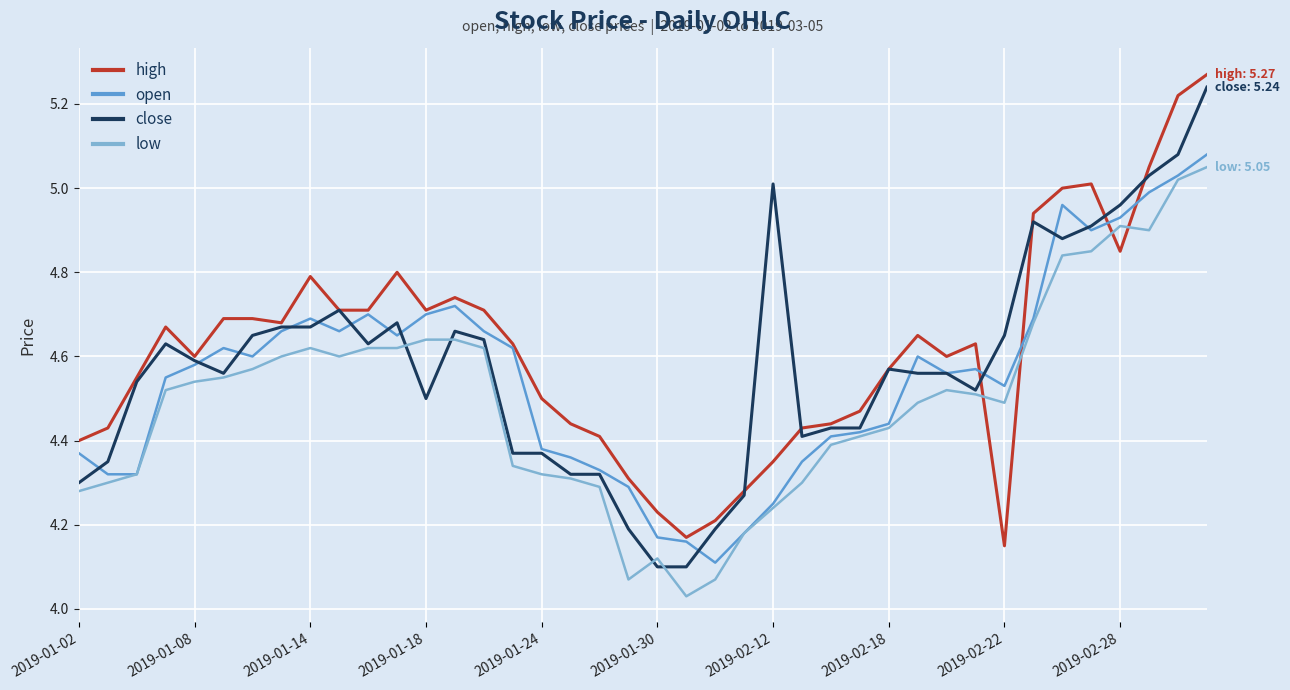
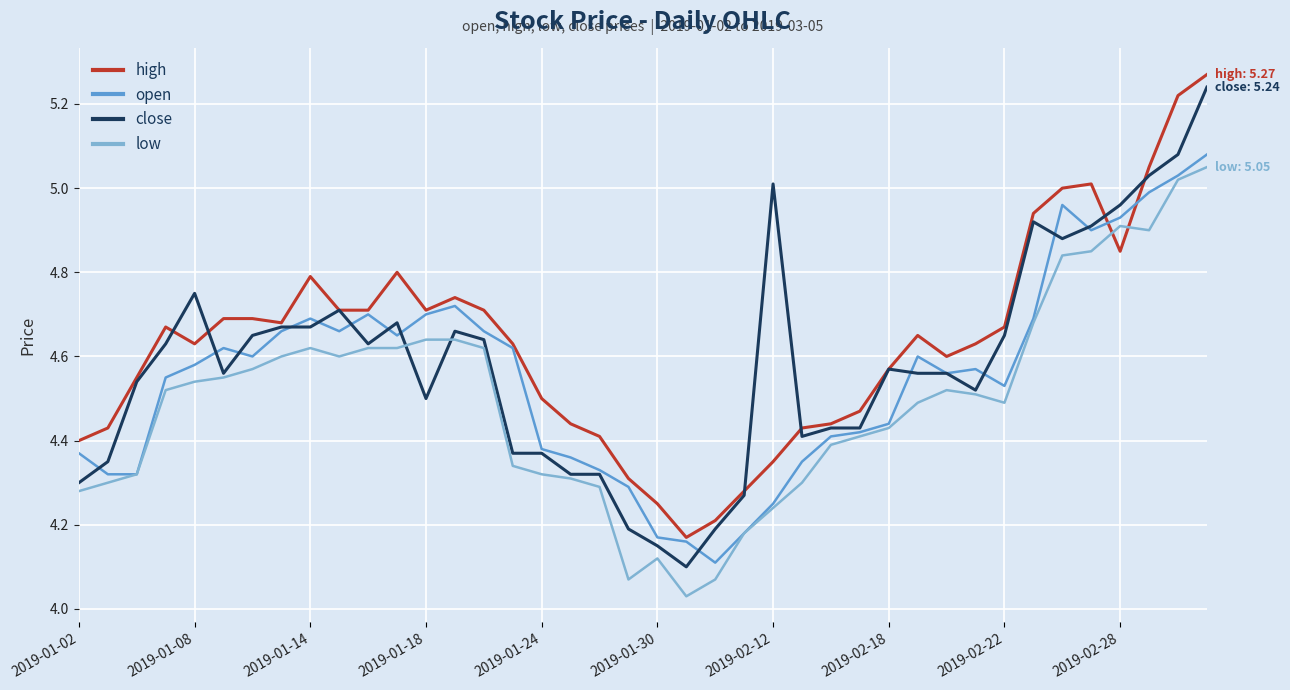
  {
    "high": {
      "2019-01-02": 4.40,
-     "2019-01-08": 4.60,
+     "2019-01-08": 4.63,
      "2019-01-14": 4.79,
      "2019-01-18": 4.71,
      "2019-01-24": 4.50,
-     "2019-01-30": 4.23,
+     "2019-01-30": 4.25,
      "2019-02-12": 4.35,
-     "2019-02-22": 4.15,
+     "2019-02-22": 4.67,
      "2019-02-28": 4.85
    },
    "close": {
      "2019-01-02": 4.30,
-     "2019-01-08": 4.59,
+     "2019-01-08": 4.75,
      "2019-01-14": 4.67,
      "2019-01-18": 4.50,
      "2019-01-24": 4.37,
-     "2019-01-30": 4.10,
+     "2019-01-30": 4.15,
      "2019-02-12": 5.01,
      "2019-02-22": 4.65,
      "2019-02-28": 4.96
    }
  }
